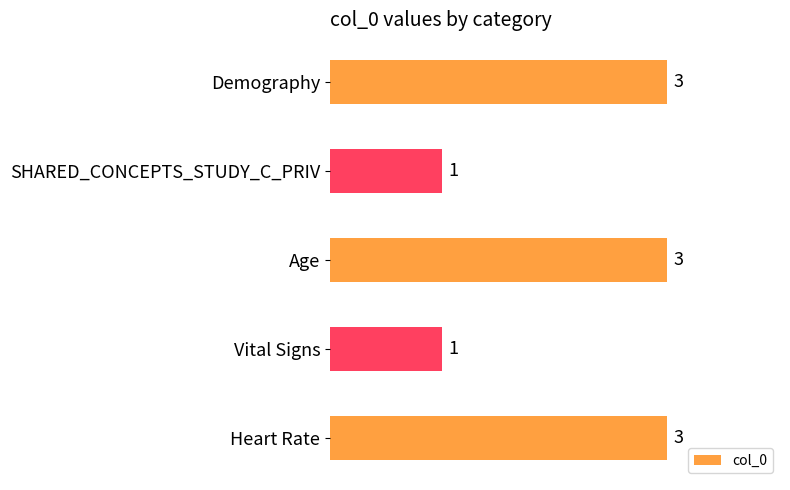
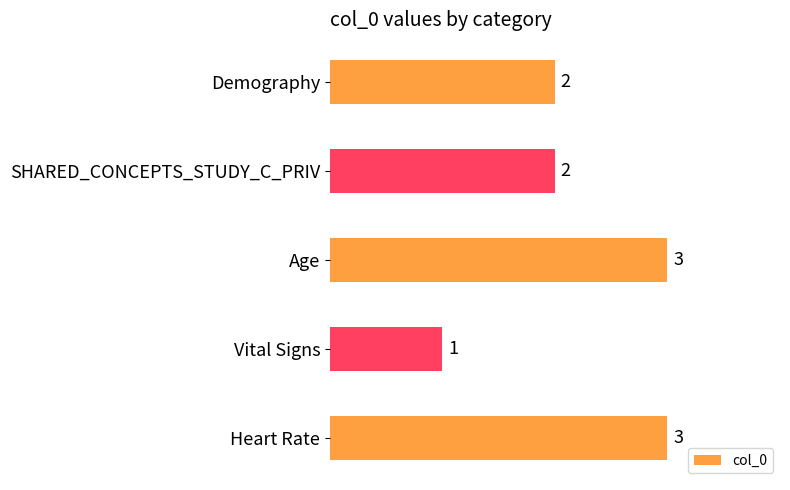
  {
-   "Demography": 3,
-   "SHARED_CONCEPTS_STUDY_C_PRIV": 1,
+   "Demography": 2,
+   "SHARED_CONCEPTS_STUDY_C_PRIV": 2,
    "Age": 3,
    "Vital Signs": 1,
    "Heart Rate": 3
  }
